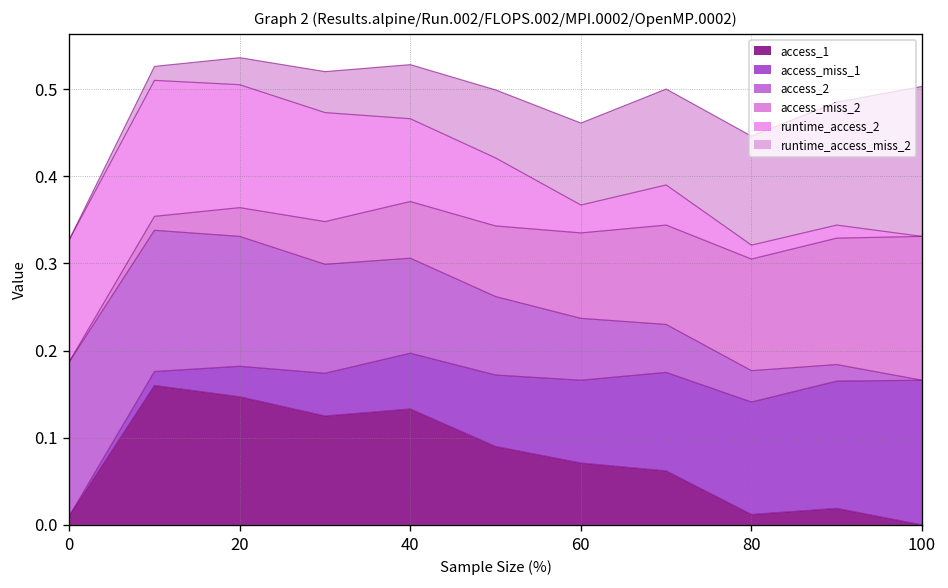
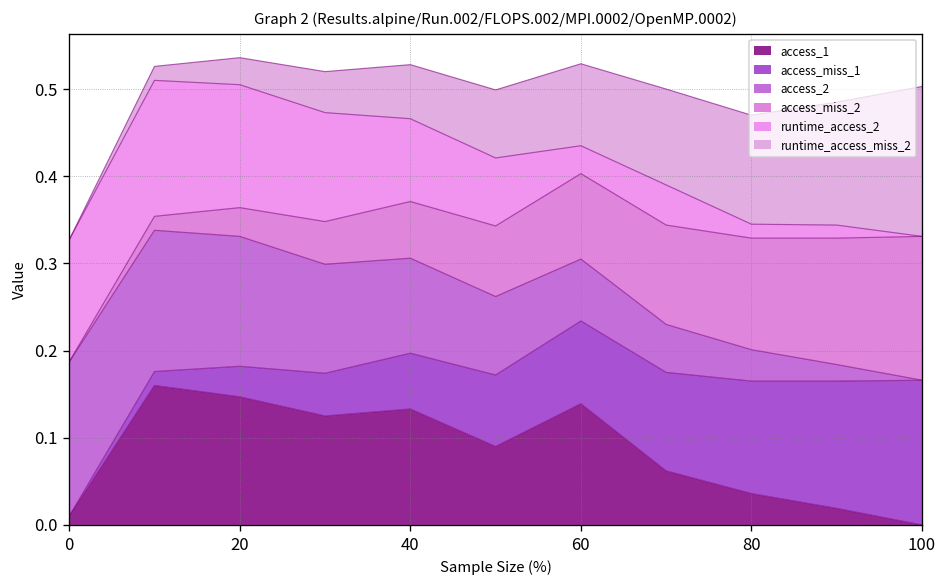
  {
    "access_1": {
      "20": 0.15,
      "40": 0.13,
-     "60": 0.07,
-     "80": 0.01,
+     "60": 0.14,
+     "80": 0.04,
      "100": 0.00
    }
  }
